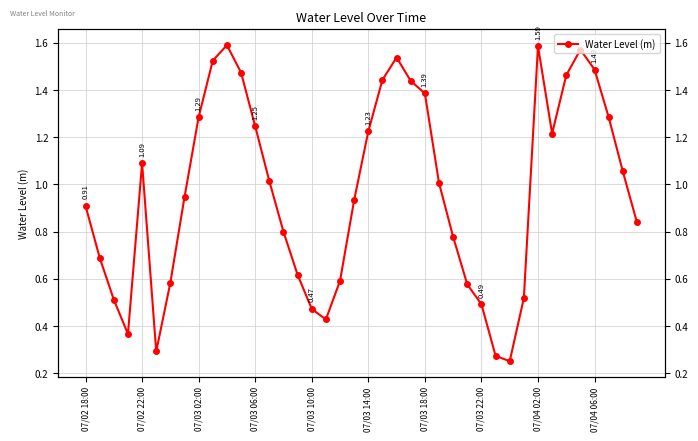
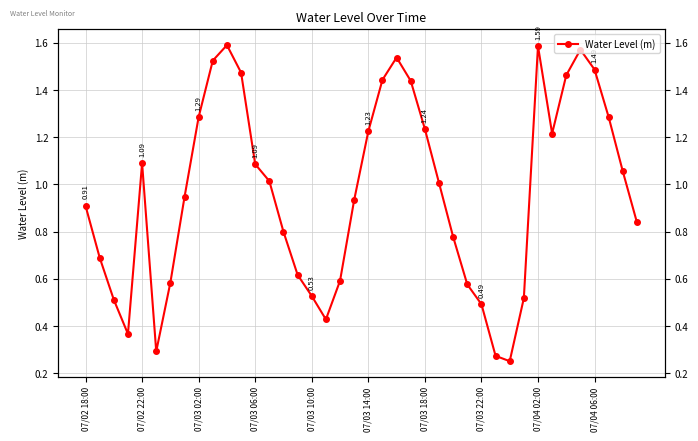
  {
    "07/02 18:00": 0.91,
    "07/02 22:00": 1.09,
    "07/03 02:00": 1.29,
-   "07/03 06:00": 1.25,
-   "07/03 10:00": 0.47,
+   "07/03 06:00": 1.09,
+   "07/03 10:00": 0.53,
    "07/03 14:00": 1.23,
-   "07/03 18:00": 1.39,
+   "07/03 18:00": 1.24,
    "07/03 22:00": 0.49,
    "07/04 02:00": 1.59
  }
